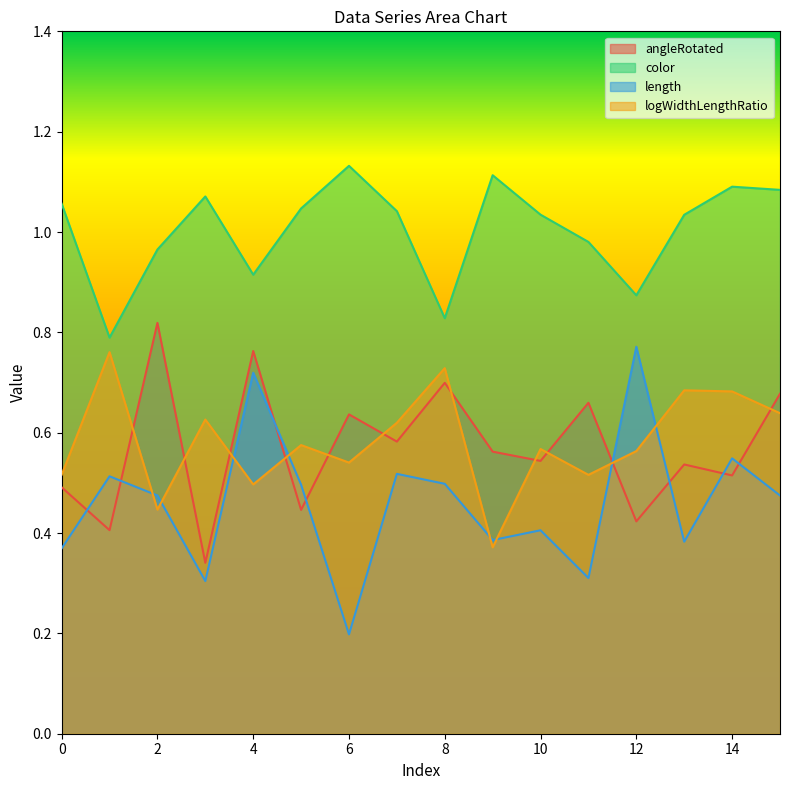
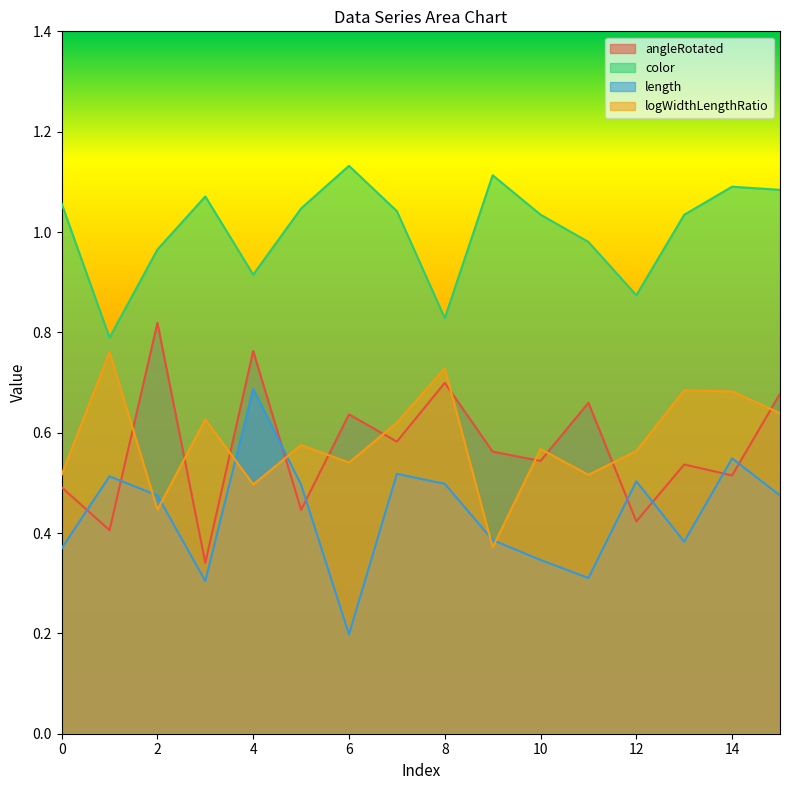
  {
    "angleRotated": {
      "0": 0.49,
      "2": 0.82,
      "4": 0.76,
      "6": 0.64,
      "8": 0.70,
      "10": 0.54,
      "12": 0.42,
      "14": 0.51
    },
    "color": {
      "0": 1.06,
      "2": 0.97,
      "4": 0.91,
      "6": 1.13,
      "8": 0.83,
      "10": 1.03,
      "12": 0.87,
      "14": 1.09
    },
    "length": {
      "0": 0.37,
      "2": 0.47,
-     "4": 0.72,
+     "4": 0.69,
      "6": 0.20,
      "8": 0.50,
-     "10": 0.41,
-     "12": 0.77,
+     "10": 0.35,
+     "12": 0.50,
      "14": 0.55
    },
    "logWidthLengthRatio": {
      "0": 0.52,
      "2": 0.45,
      "4": 0.50,
      "6": 0.54,
      "8": 0.73,
      "10": 0.57,
      "12": 0.56,
      "14": 0.68
    }
  }
